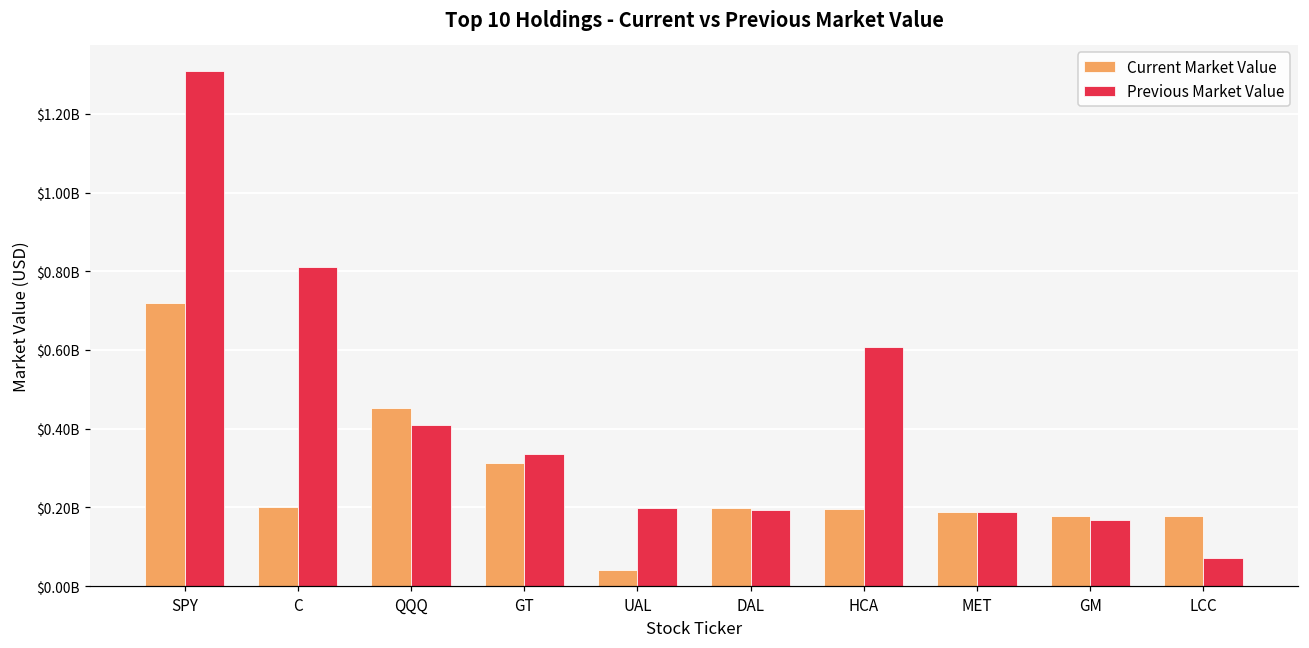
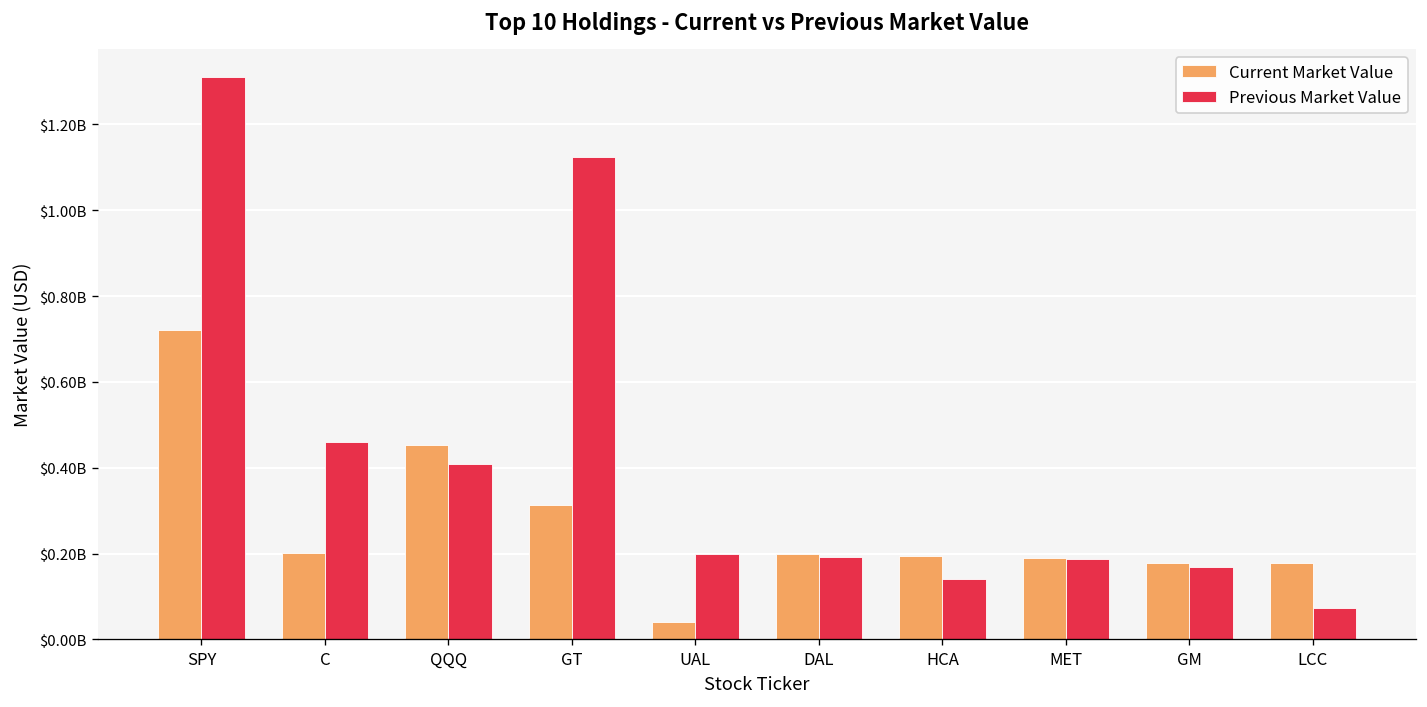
  {
    "Current Market Value": {
      "SPY": "$720000000",
      "C": "$200000000",
      "QQQ": "$450000000",
      "GT": "$310000000",
      "UAL": "$40000000",
      "DAL": "$200000000",
      "HCA": "$200000000",
      "MET": "$190000000",
      "GM": "$180000000",
      "LCC": "$180000000"
    },
    "Previous Market Value": {
      "SPY": "$1310000000",
-     "C": "$810000000",
+     "C": "$460000000",
      "QQQ": "$410000000",
-     "GT": "$340000000",
+     "GT": "$1120000000",
      "UAL": "$200000000",
      "DAL": "$190000000",
-     "HCA": "$610000000",
+     "HCA": "$140000000",
      "MET": "$190000000",
      "GM": "$170000000",
      "LCC": "$70000000"
    }
  }
